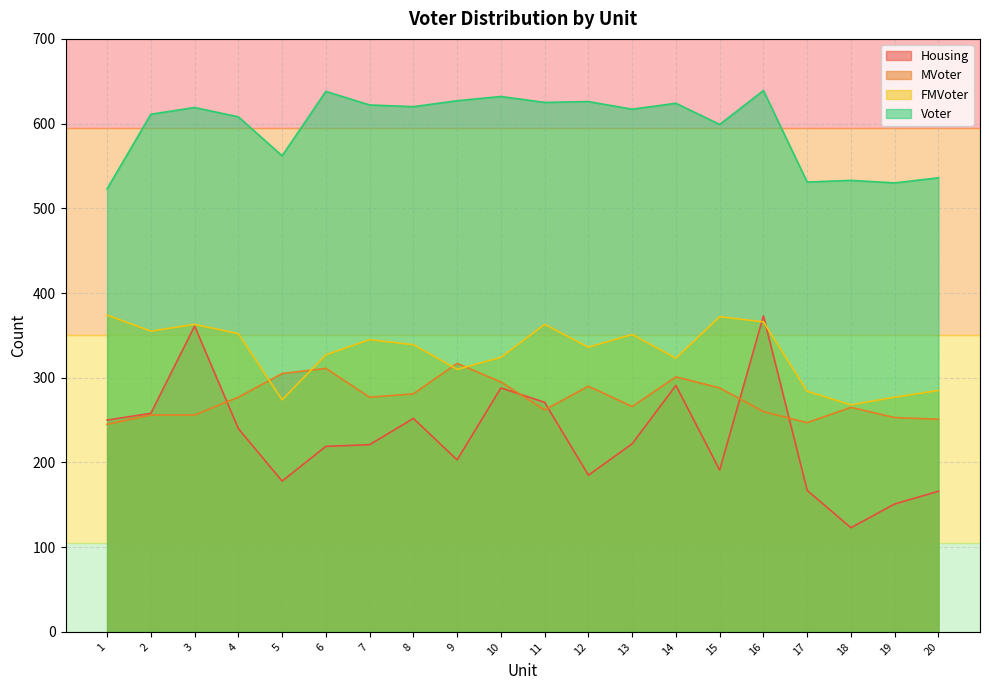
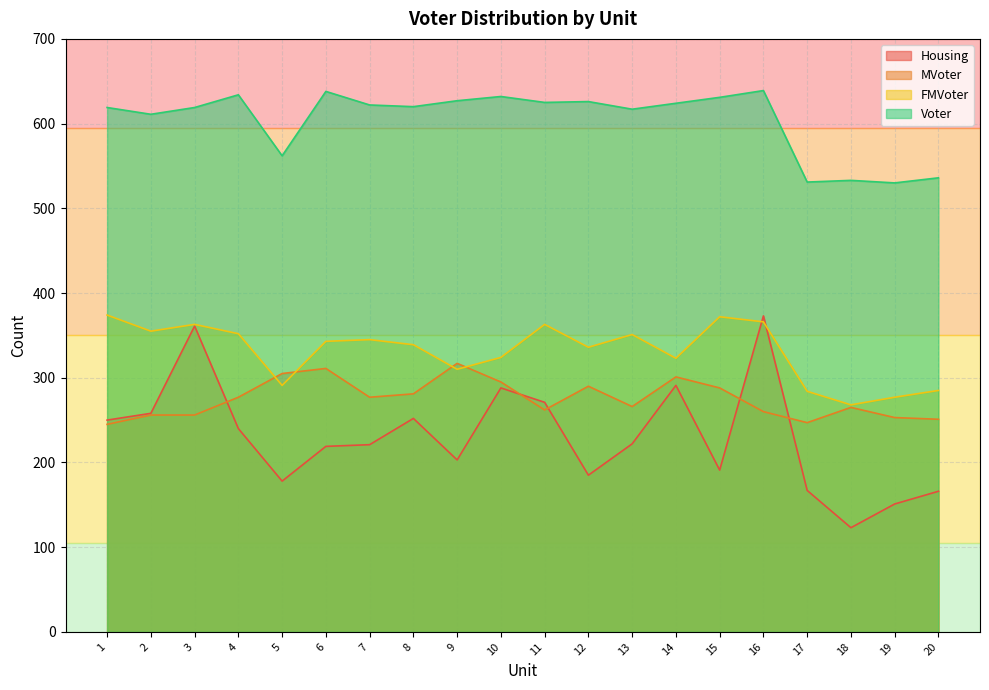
  {
    "FMVoter": {
      "1": 370,
      "2": 360,
      "4": 350,
-     "5": 270,
-     "6": 330,
+     "5": 290,
+     "6": 340,
      "7": 350,
      "8": 340,
      "9": 310,
      "10": 320,
      "11": 360,
      "12": 340,
      "13": 350,
      "14": 320,
      "15": 370,
      "16": 370,
      "17": 280,
      "19": 280,
      "20": 290
    },
    "Voter": {
-     "1": 520,
+     "1": 620,
      "2": 610,
      "3": 620,
-     "4": 610,
+     "4": 630,
      "5": 560,
      "6": 640,
      "7": 620,
      "8": 620,
      "9": 630,
      "10": 630,
      "11": 630,
      "12": 630,
      "13": 620,
      "14": 620,
-     "15": 600,
+     "15": 630,
      "16": 640,
      "17": 530,
      "18": 530,
      "19": 530,
      "20": 540
    }
  }
